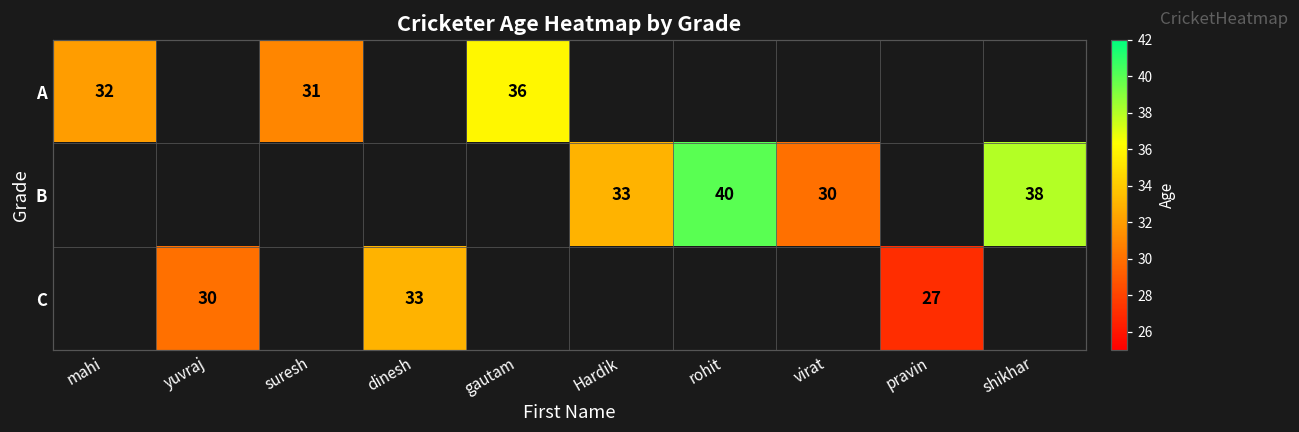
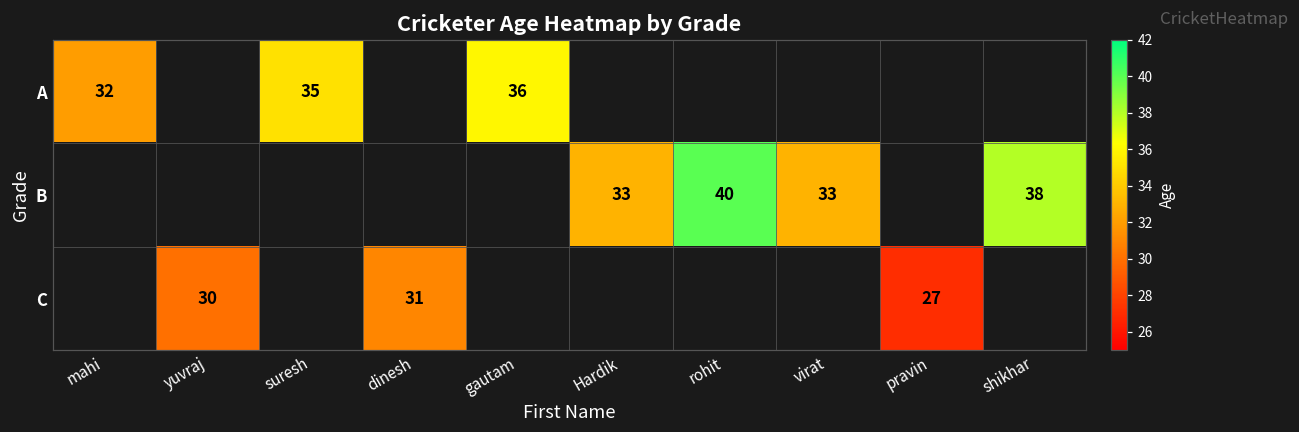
  {
    "A": {
      "mahi": 32,
-     "suresh": 31,
+     "suresh": 35,
      "gautam": 36
    },
    "B": {
      "Hardik": 33,
      "rohit": 40,
-     "virat": 30,
+     "virat": 33,
      "shikhar": 38
    },
    "C": {
      "yuvraj": 30,
-     "dinesh": 33,
+     "dinesh": 31,
      "pravin": 27
    }
  }
